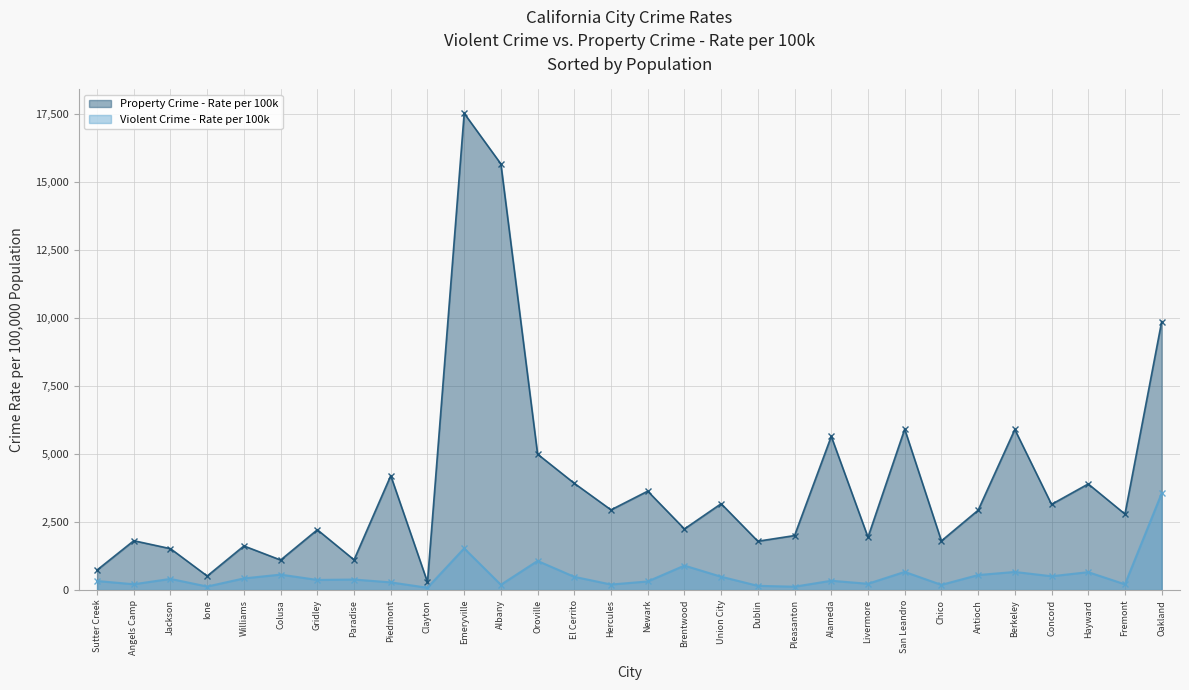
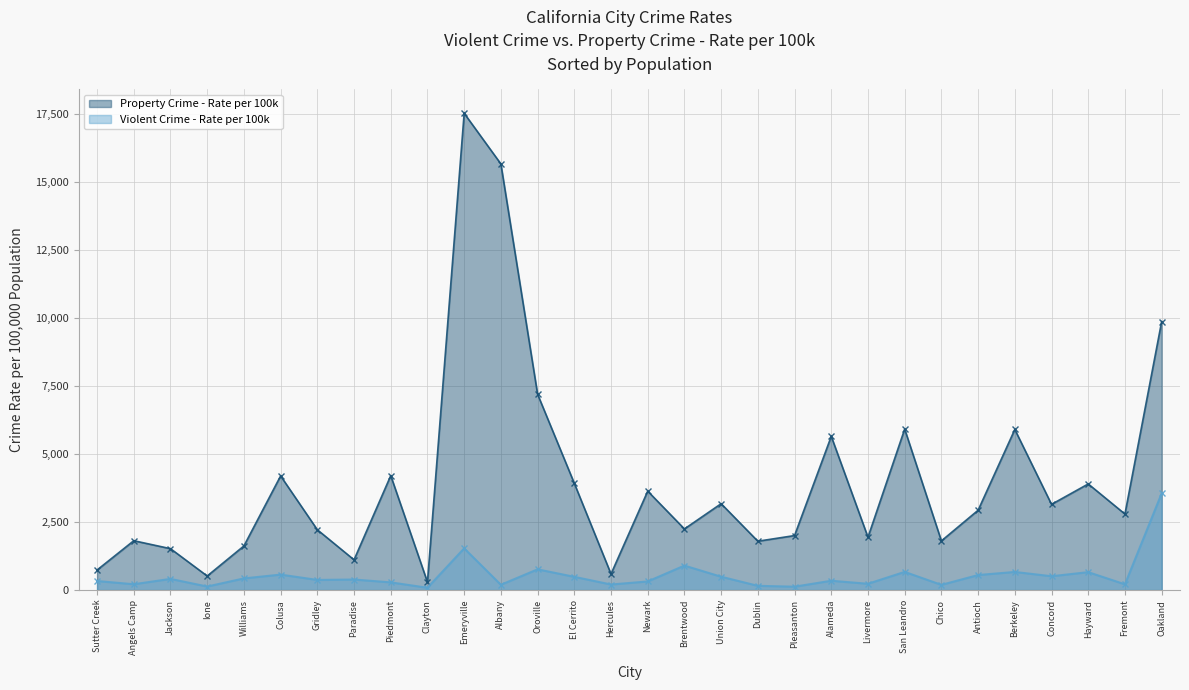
  {
    "Property Crime - Rate per 100k": {
      "Sutter Creek": "700",
      "Angels Camp": "1,800",
      "Jackson": "1,500",
      "Ione": "500",
      "Williams": "1,600",
-     "Colusa": "1,100",
+     "Colusa": "4,200",
      "Gridley": "2,200",
      "Paradise": "1,100",
      "Piedmont": "4,200",
      "Clayton": "300",
      "Emeryville": "17,500",
      "Albany": "15,700",
-     "Oroville": "5,000",
+     "Oroville": "7,200",
      "El Cerrito": "3,900",
-     "Hercules": "2,900",
+     "Hercules": "600",
      "Newark": "3,600",
      "Brentwood": "2,200",
      "Union City": "3,200",
      "Dublin": "1,800",
      "Pleasanton": "2,000",
      "Alameda": "5,600",
      "Livermore": "1,900",
      "San Leandro": "5,900",
      "Chico": "1,800",
      "Antioch": "2,900",
      "Berkeley": "5,900",
      "Concord": "3,100",
      "Hayward": "3,900",
      "Fremont": "2,800",
      "Oakland": "9,900"
    },
    "Violent Crime - Rate per 100k": {
      "Sutter Creek": "300",
      "Angels Camp": "200",
      "Jackson": "400",
      "Ione": "100",
      "Williams": "400",
      "Colusa": "600",
      "Gridley": "400",
      "Paradise": "400",
      "Piedmont": "300",
      "Clayton": "100",
      "Emeryville": "1,500",
      "Albany": "200",
-     "Oroville": "1,100",
+     "Oroville": "800",
      "El Cerrito": "500",
      "Hercules": "200",
      "Newark": "300",
      "Brentwood": "900",
      "Union City": "500",
      "Dublin": "200",
      "Pleasanton": "100",
      "Alameda": "300",
      "Livermore": "200",
      "San Leandro": "700",
      "Chico": "200",
      "Antioch": "600",
      "Berkeley": "700",
      "Concord": "500",
      "Hayward": "700",
      "Fremont": "200",
      "Oakland": "3,500"
    }
  }
